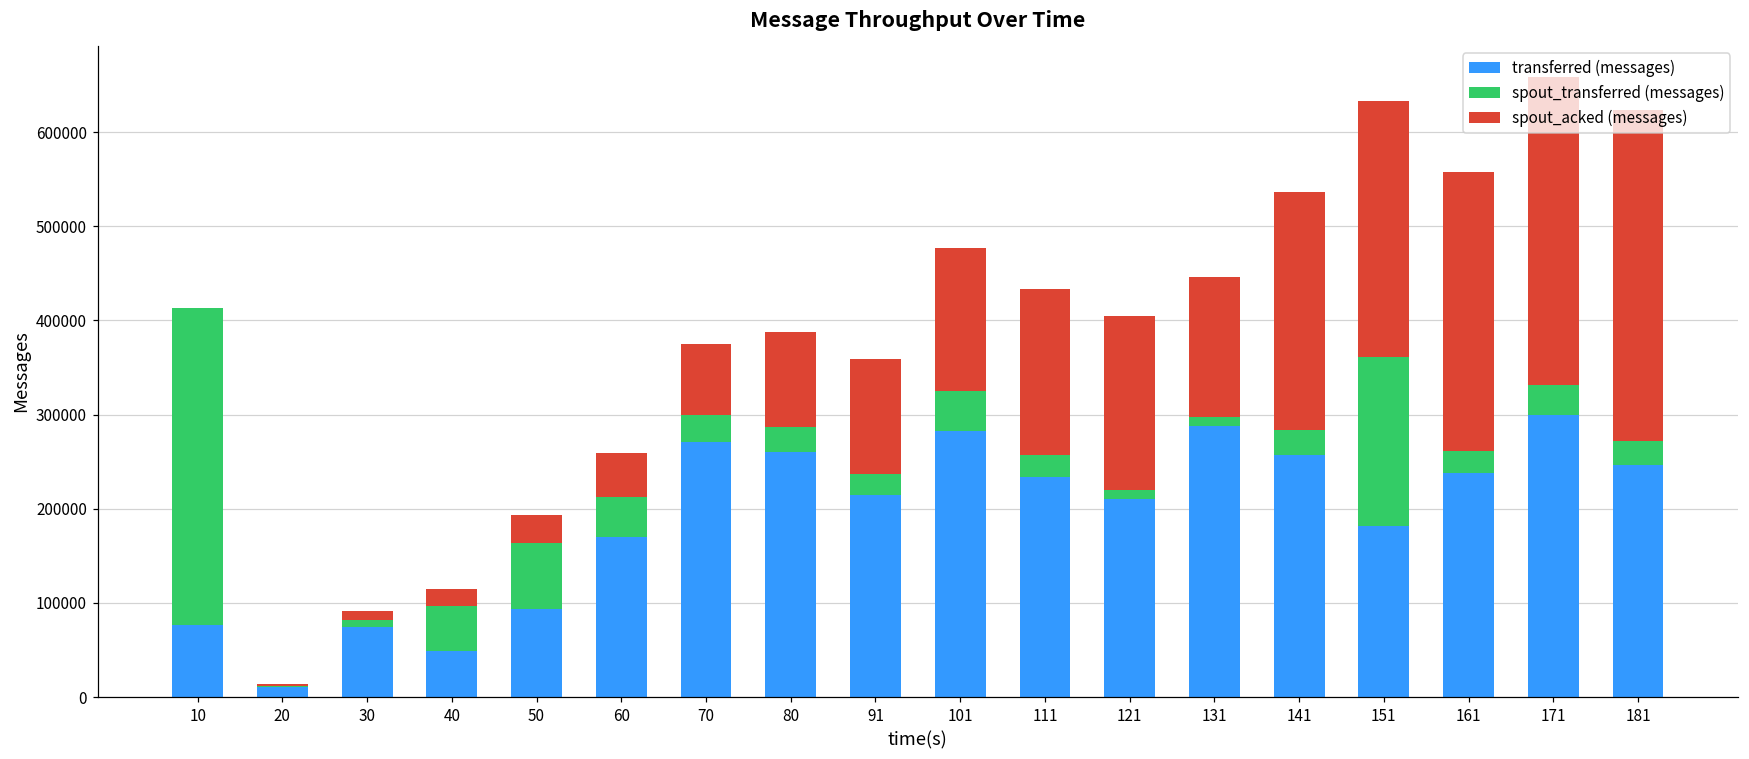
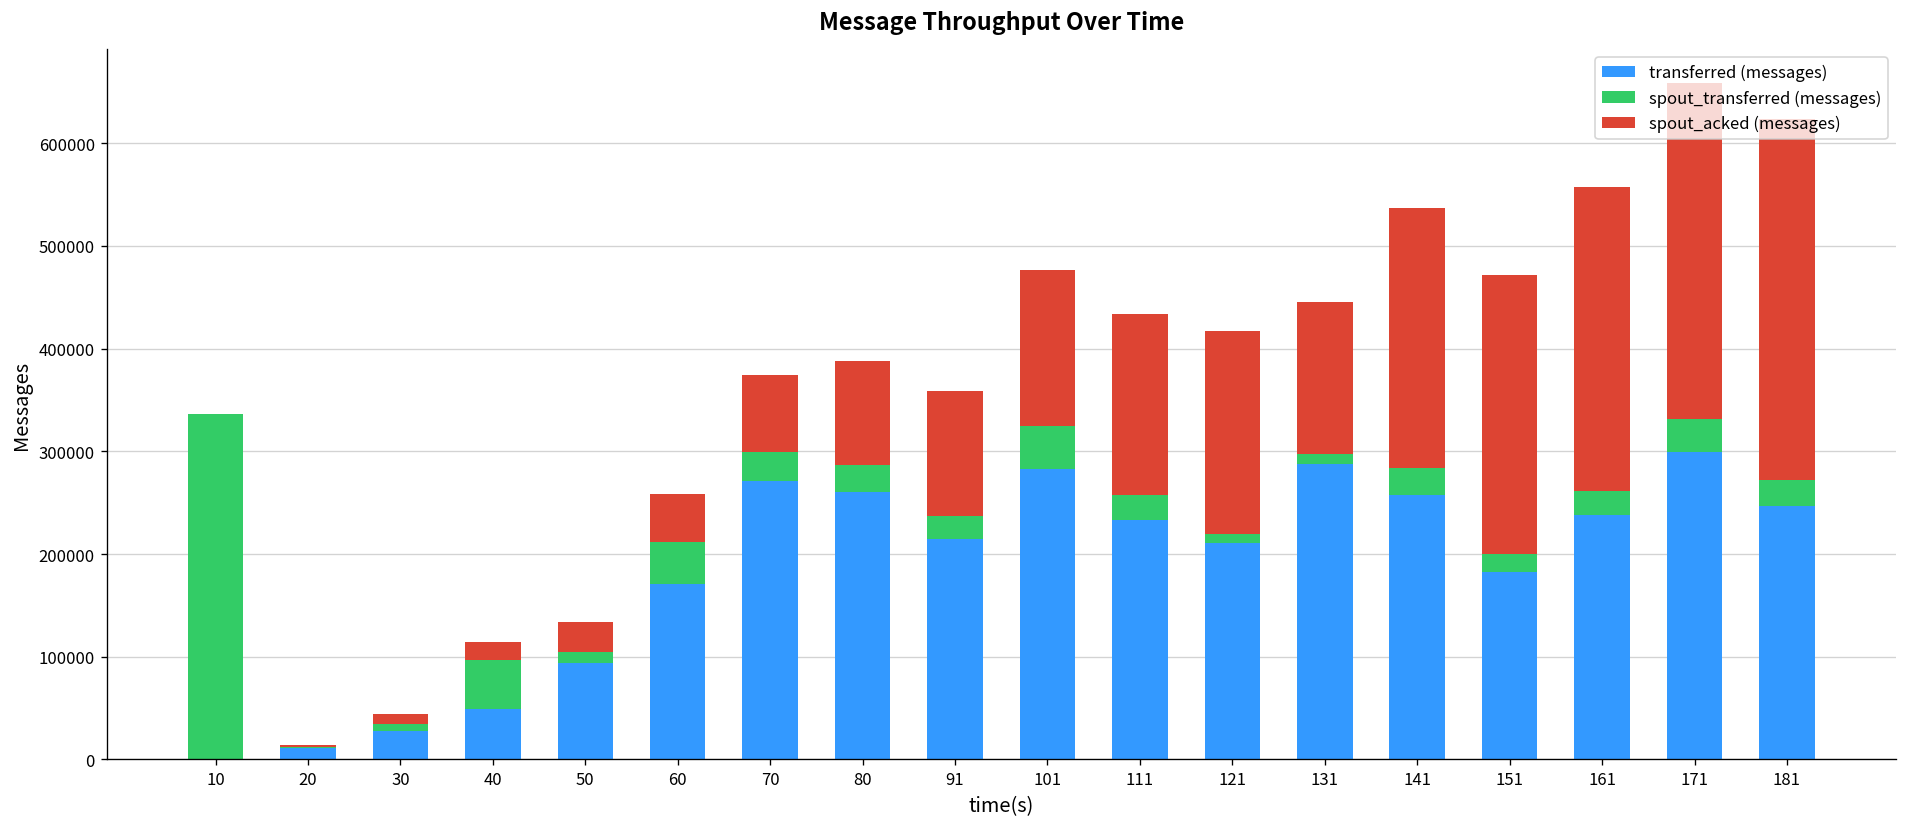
  {
    "transferred (messages)": {
-     "10": 80000,
+     "10": 0,
      "20": 10000,
-     "30": 70000,
+     "30": 30000,
      "40": 50000,
      "50": 90000,
      "60": 170000,
      "70": 270000,
      "80": 260000,
      "91": 210000,
      "101": 280000,
      "111": 230000,
      "121": 210000,
      "131": 290000,
      "141": 260000,
      "151": 180000,
      "161": 240000,
      "171": 300000,
      "181": 250000
    },
    "spout_transferred (messages)": {
      "10": 340000,
      "30": 10000,
      "40": 50000,
-     "50": 70000,
+     "50": 10000,
      "60": 40000,
      "70": 30000,
      "80": 30000,
      "91": 20000,
      "101": 40000,
      "111": 20000,
      "121": 10000,
      "131": 10000,
      "141": 30000,
-     "151": 180000,
+     "151": 20000,
      "161": 20000,
      "171": 30000,
      "181": 20000
    },
    "spout_acked (messages)": {
      "10": 0,
      "30": 10000,
      "40": 20000,
      "50": 30000,
      "60": 50000,
      "70": 70000,
      "80": 100000,
      "91": 120000,
      "101": 150000,
      "111": 180000,
-     "121": 190000,
+     "121": 200000,
      "131": 150000,
      "141": 250000,
      "151": 270000,
      "161": 300000
    }
  }
